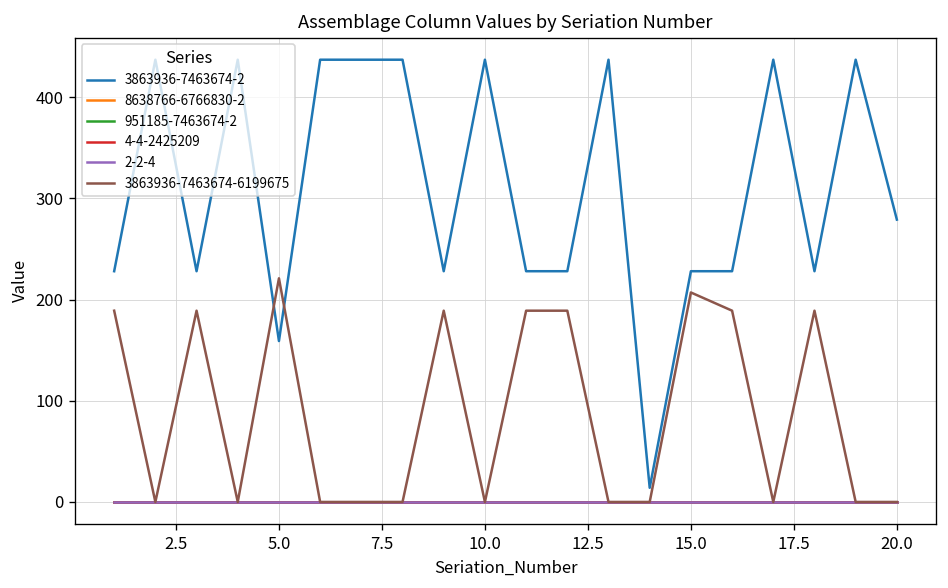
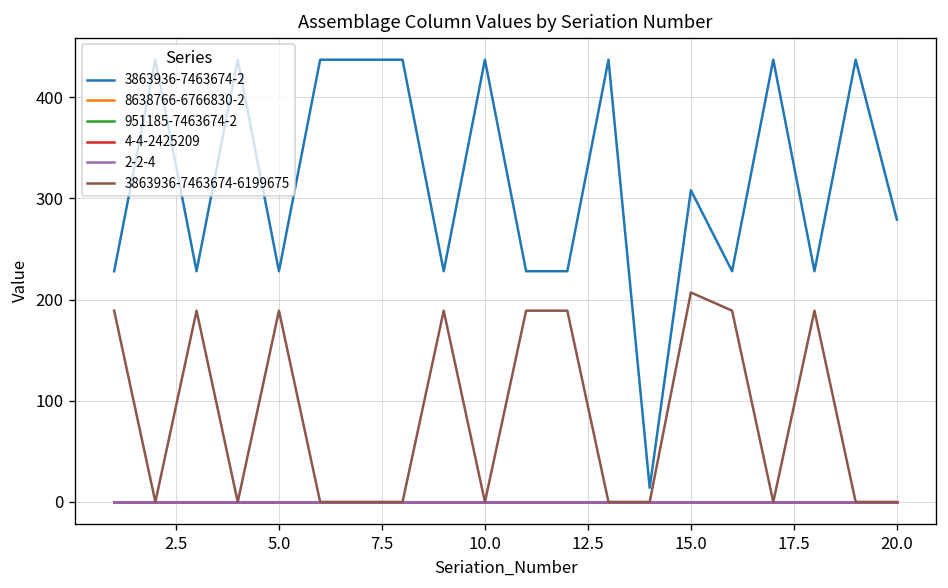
  {
    "3863936-7463674-2": {
-     "5.0": 160,
+     "5.0": 230,
      "10.0": 440,
-     "15.0": 230,
+     "15.0": 310,
      "20.0": 280
    },
    "2-2-4": {
      "5.0": 0,
      "15.0": 0
    },
    "3863936-7463674-6199675": {
-     "5.0": 220,
+     "5.0": 190,
      "15.0": 210
    }
  }
